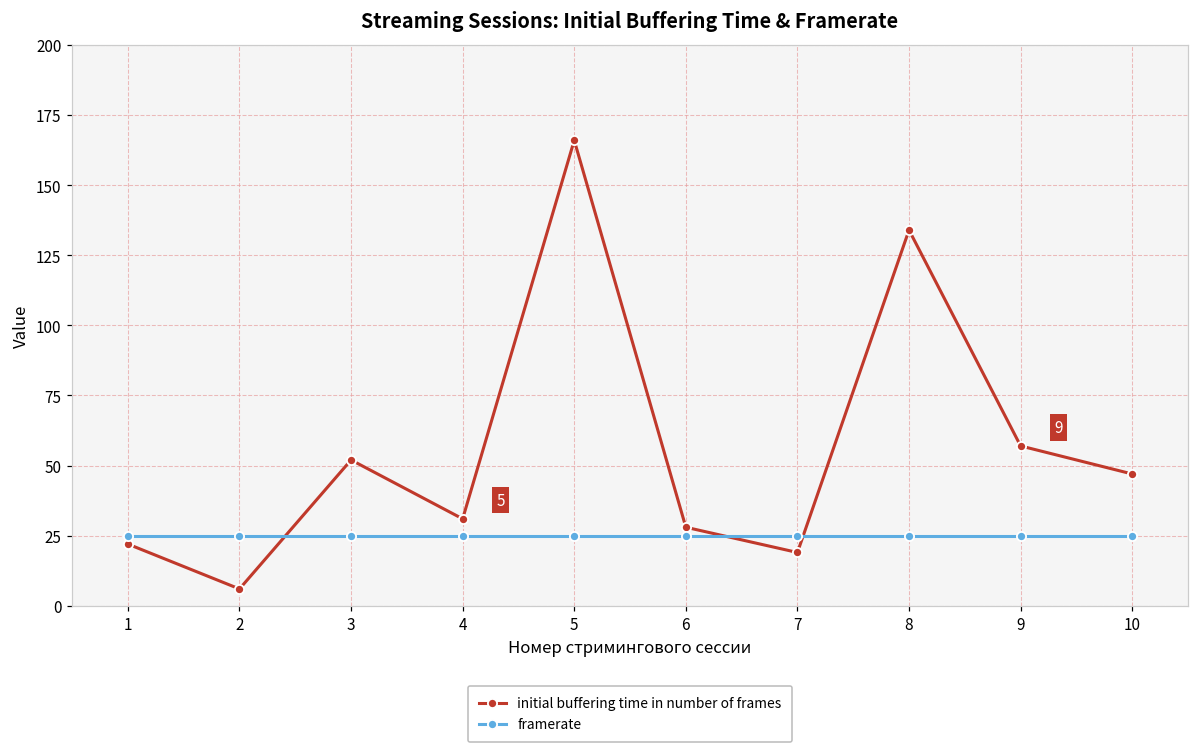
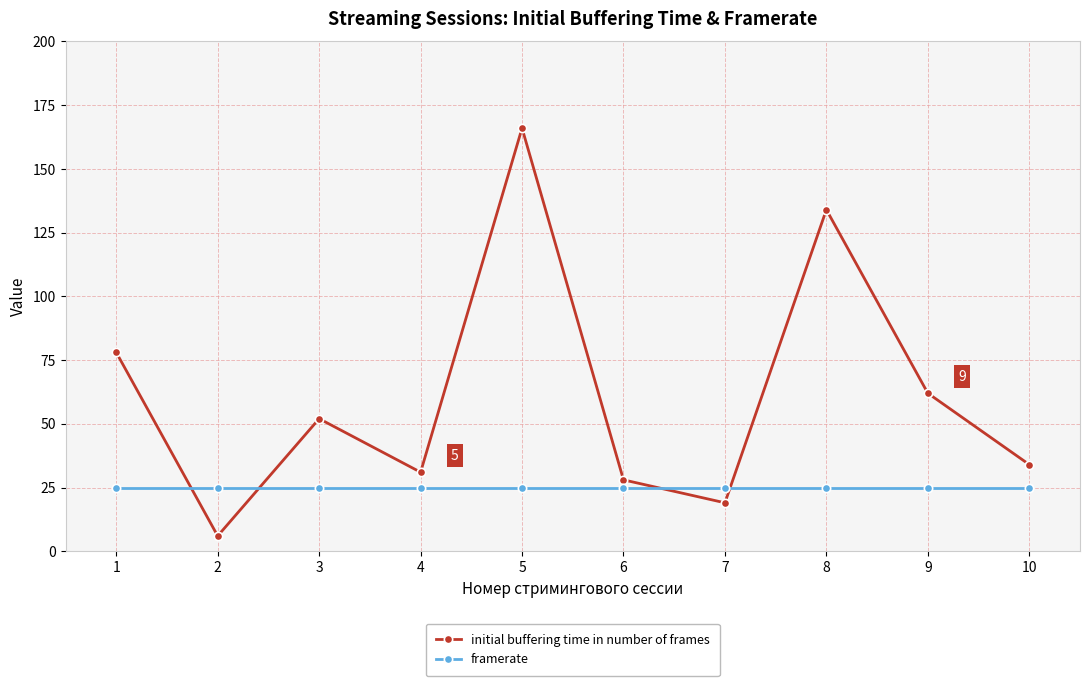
  {
    "initial buffering time in number of frames": {
-     "1": 22,
+     "1": 78,
      "2": 6,
      "3": 52,
      "4": 31,
      "5": 166,
      "6": 28,
      "7": 19,
      "8": 134,
-     "9": 57,
-     "10": 47
+     "9": 62,
+     "10": 34
    },
    "framerate": {
      "1": 25,
      "2": 25,
      "3": 25,
      "4": 25,
      "5": 25,
      "6": 25,
      "7": 25,
      "8": 25,
      "9": 25,
      "10": 25
    }
  }
